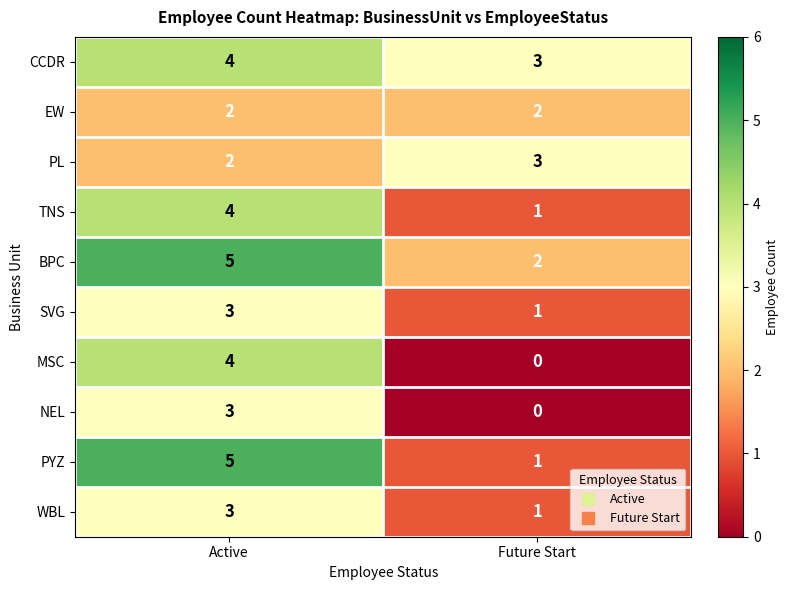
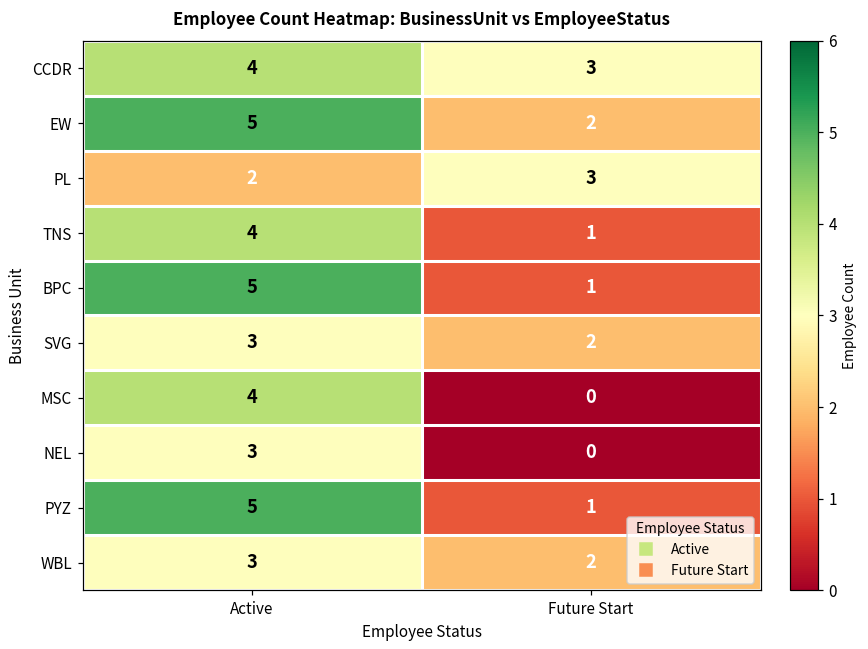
  {
    "CCDR": {
      "Active": 4,
      "Future Start": 3
    },
    "EW": {
-     "Active": 2,
+     "Active": 5,
      "Future Start": 2
    },
    "PL": {
      "Active": 2,
      "Future Start": 3
    },
    "TNS": {
      "Active": 4,
      "Future Start": 1
    },
    "BPC": {
      "Active": 5,
-     "Future Start": 2
+     "Future Start": 1
    },
    "SVG": {
      "Active": 3,
-     "Future Start": 1
+     "Future Start": 2
    },
    "MSC": {
      "Active": 4,
      "Future Start": 0
    },
    "NEL": {
      "Active": 3,
      "Future Start": 0
    },
    "PYZ": {
      "Active": 5,
      "Future Start": 1
    },
    "WBL": {
      "Active": 3,
-     "Future Start": 1
+     "Future Start": 2
    }
  }
